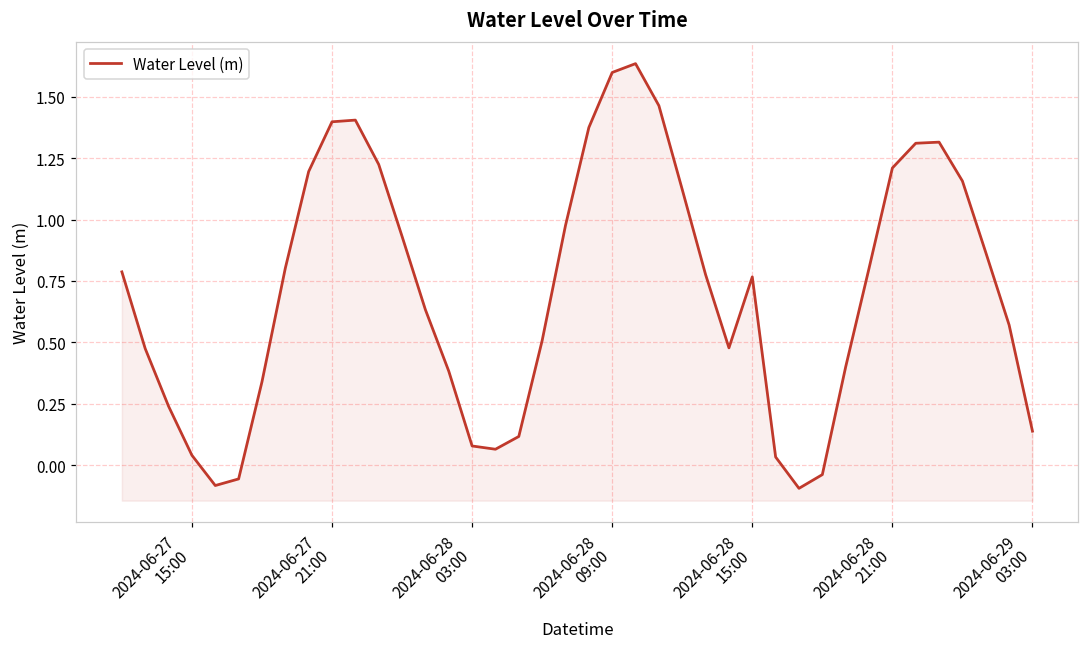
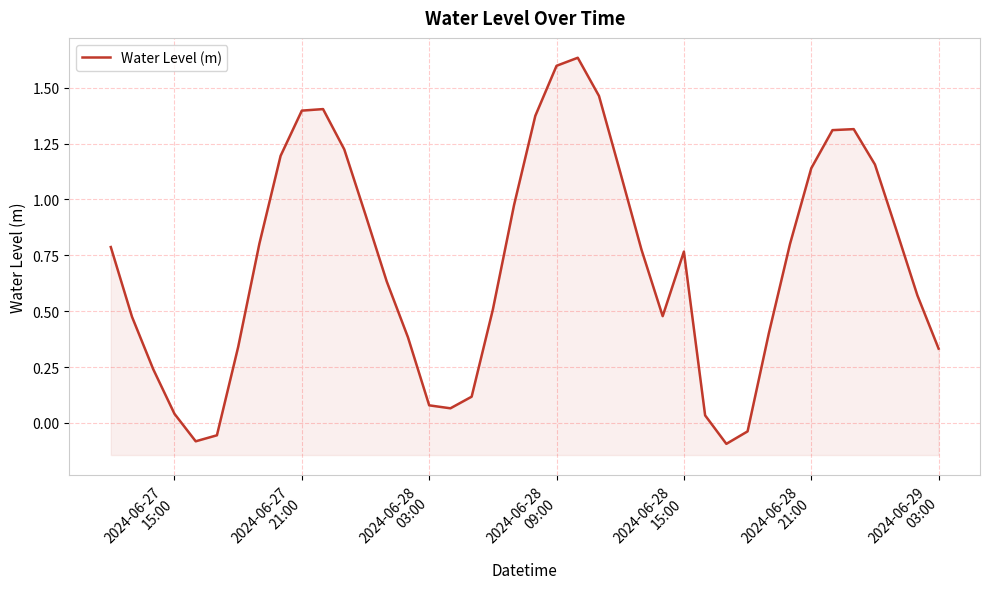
  {
    "2024-06-27 15:00": 0.04,
    "2024-06-27 21:00": 1.40,
    "2024-06-28 03:00": 0.08,
    "2024-06-28 09:00": 1.60,
    "2024-06-28 15:00": 0.77,
-   "2024-06-28 21:00": 1.21,
-   "2024-06-29 03:00": 0.14
+   "2024-06-28 21:00": 1.14,
+   "2024-06-29 03:00": 0.33
  }
